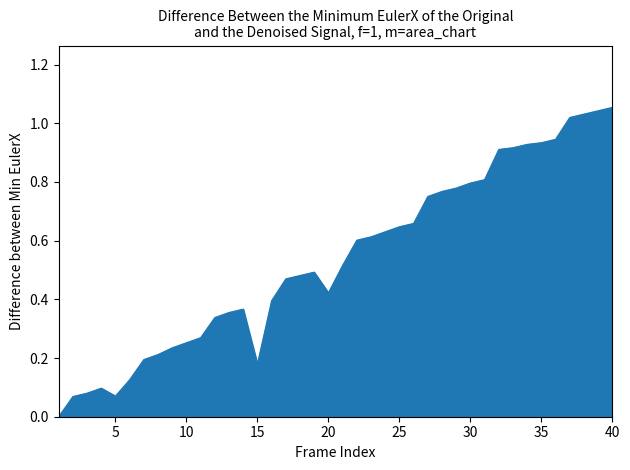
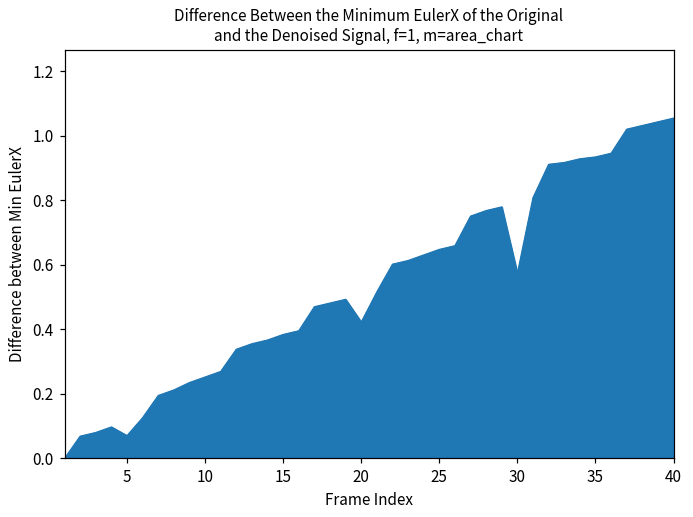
  {
    "5": 0.07,
    "10": 0.25,
-   "15": 0.18,
+   "15": 0.38,
    "20": 0.42,
    "25": 0.65,
-   "30": 0.80,
+   "30": 0.57,
    "35": 0.93,
    "40": 1.05
  }
